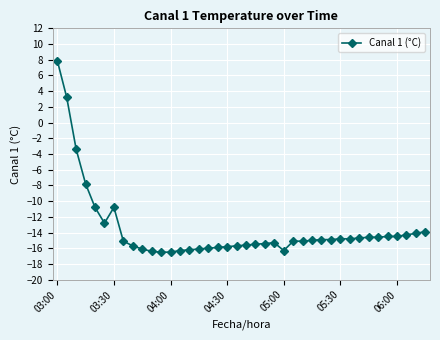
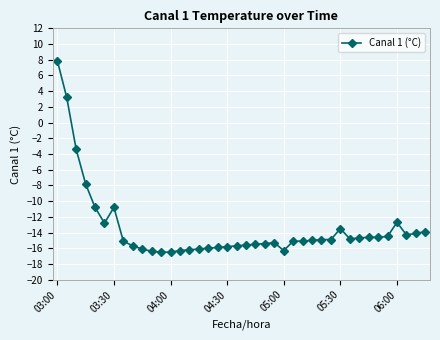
  {
    "03:00": 8,
    "03:30": -11,
    "04:00": -17,
    "04:30": -16,
    "05:00": -16,
-   "05:30": -15,
-   "06:00": -15
+   "05:30": -14,
+   "06:00": -13
  }
